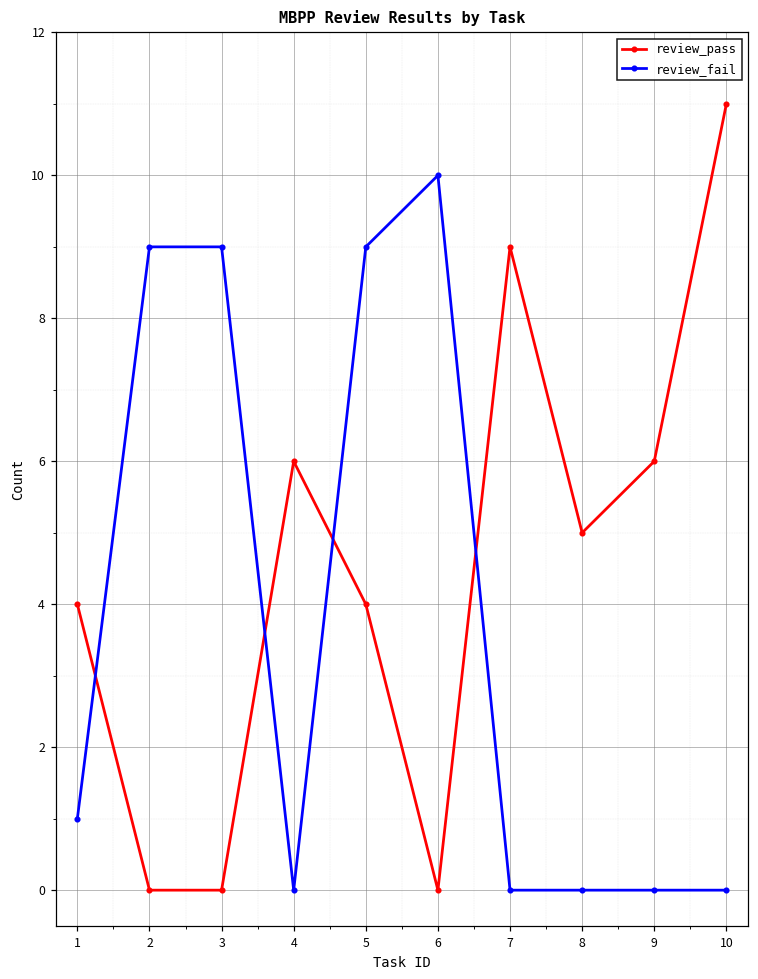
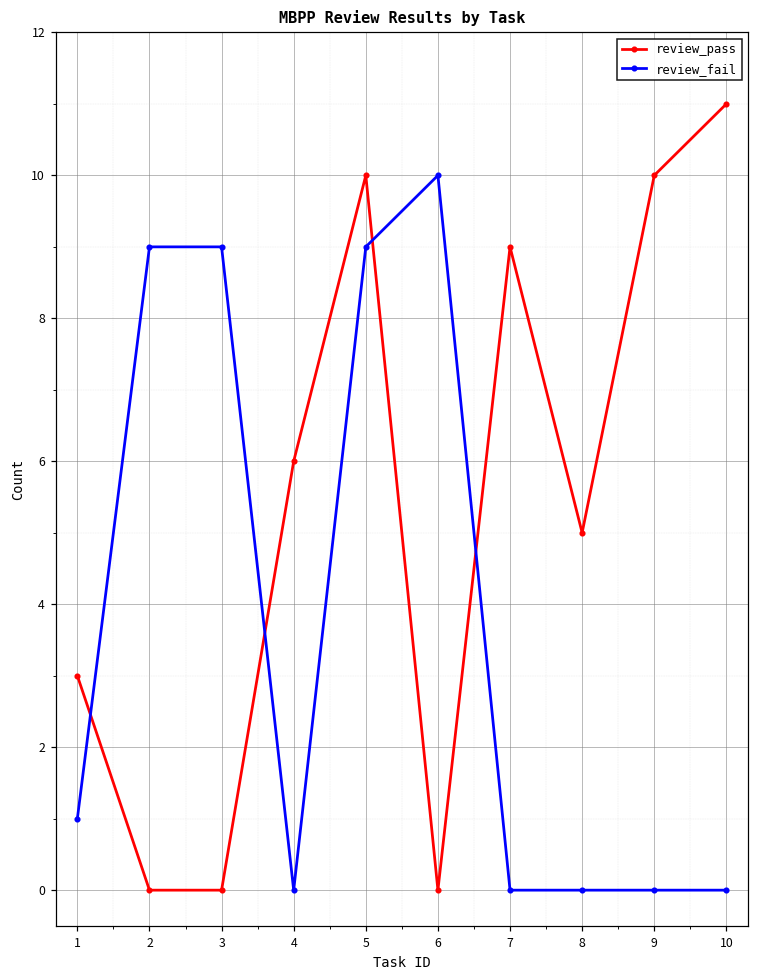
  {
    "review_pass": {
-     "1": 4,
+     "1": 3,
      "2": 0,
      "3": 0,
      "4": 6,
-     "5": 4,
+     "5": 10,
      "6": 0,
      "7": 9,
      "8": 5,
-     "9": 6,
+     "9": 10,
      "10": 11
    },
    "review_fail": {
      "1": 1,
      "2": 9,
      "3": 9,
      "4": 0,
      "5": 9,
      "6": 10,
      "7": 0,
      "8": 0,
      "9": 0,
      "10": 0
    }
  }
